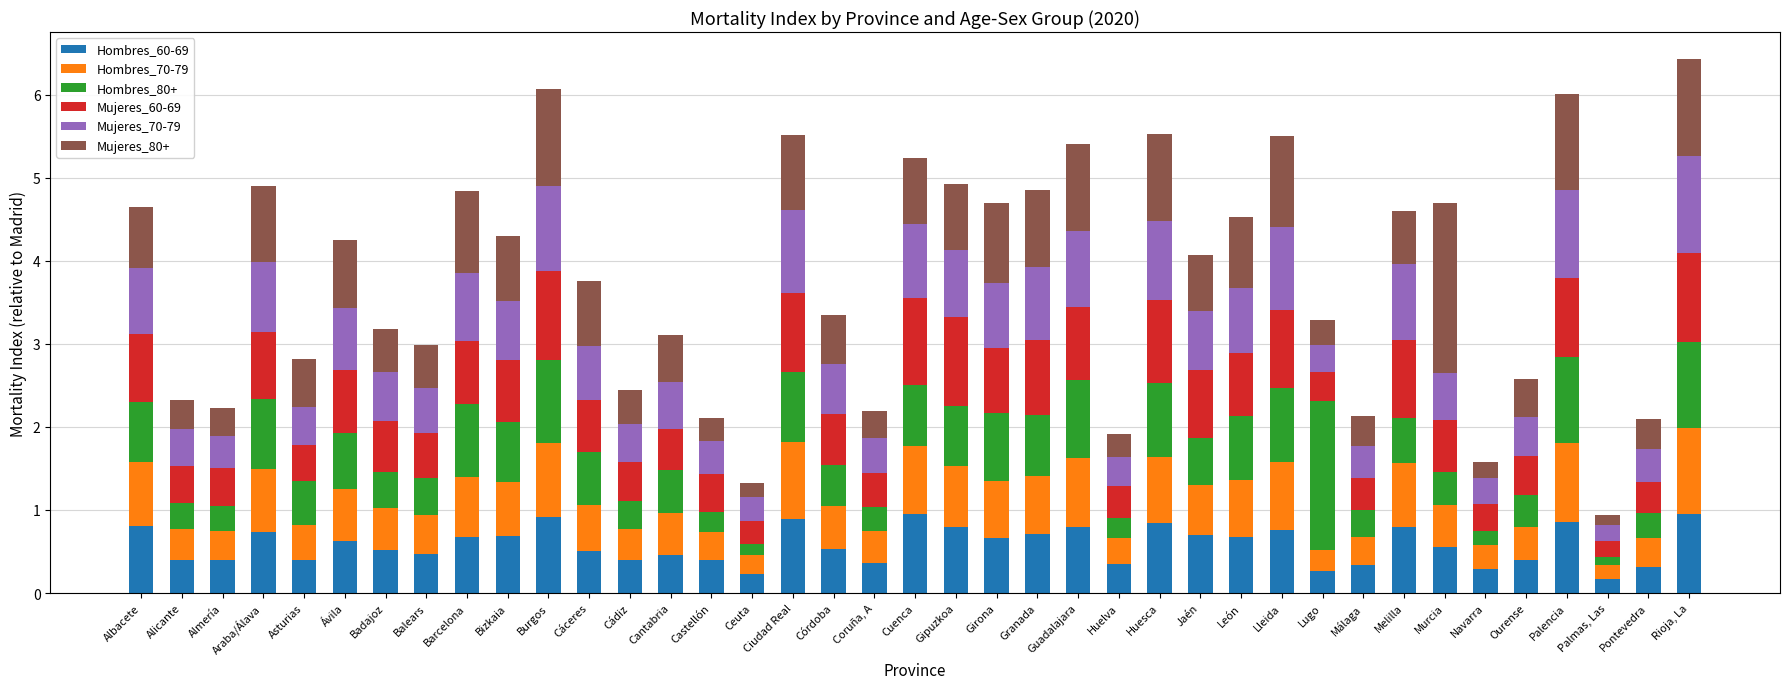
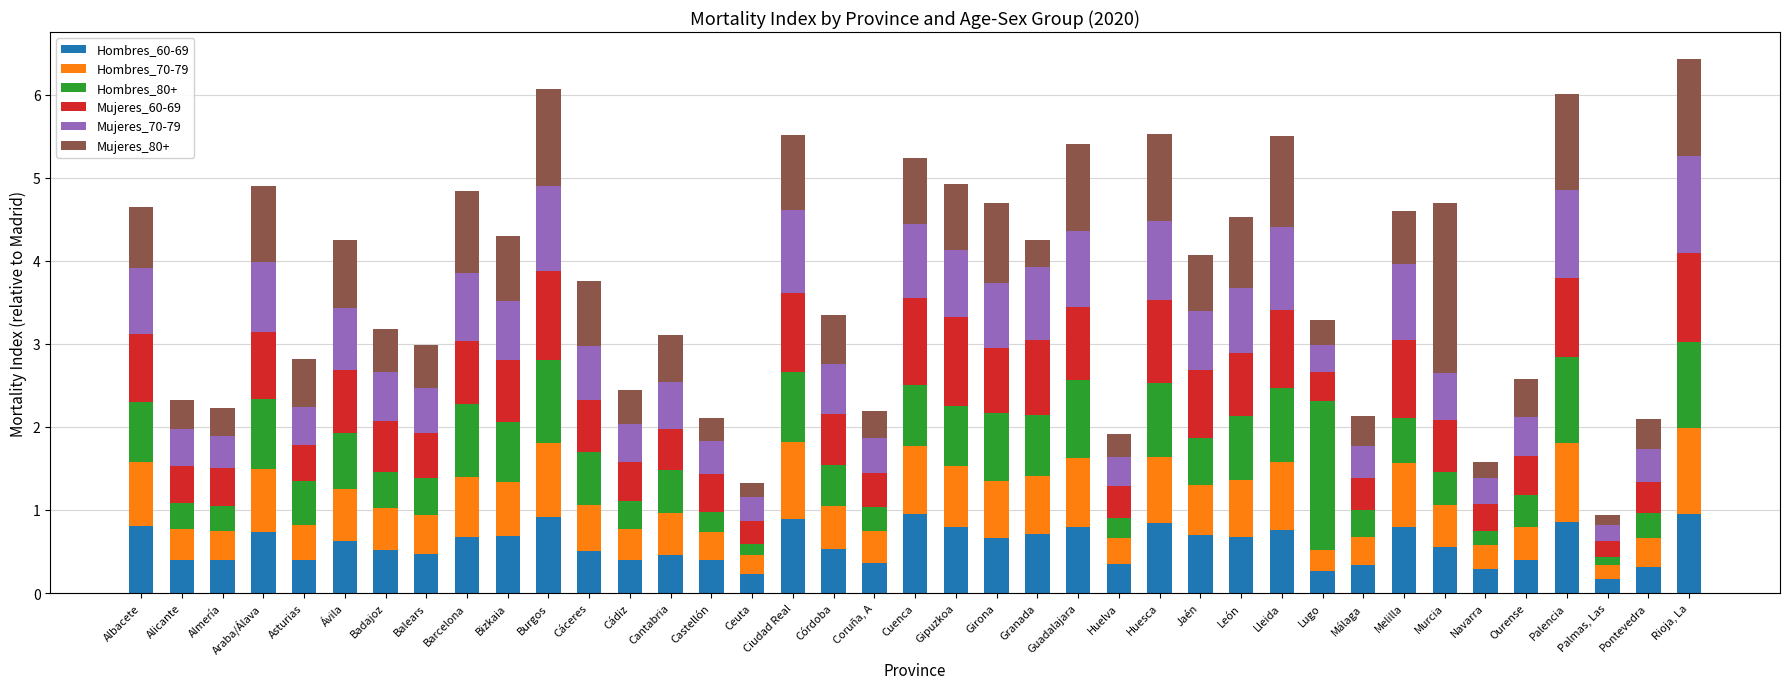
  {
    "Mujeres_80+": {
      "Albacete": 0.7,
      "Alicante": 0.4,
      "Almería": 0.3,
      "Araba/Álava": 0.9,
      "Asturias": 0.6,
      "Ávila": 0.8,
      "Badajoz": 0.5,
      "Balears": 0.5,
      "Barcelona": 1.0,
      "Bizkaia": 0.8,
      "Burgos": 1.2,
      "Cáceres": 0.8,
      "Cádiz": 0.4,
      "Cantabria": 0.6,
      "Castellón": 0.3,
      "Ceuta": 0.2,
      "Ciudad Real": 0.9,
      "Córdoba": 0.6,
      "Coruña, A": 0.3,
      "Cuenca": 0.8,
      "Gipuzkoa": 0.8,
      "Girona": 1.0,
-     "Granada": 0.9,
+     "Granada": 0.3,
      "Guadalajara": 1.0,
      "Huelva": 0.3,
      "Huesca": 1.1,
      "Jaén": 0.7,
      "León": 0.9,
      "Lleida": 1.1,
      "Lugo": 0.3,
      "Málaga": 0.4,
      "Melilla": 0.6,
      "Murcia": 2.1,
      "Navarra": 0.2,
      "Ourense": 0.5,
      "Palencia": 1.2,
      "Palmas, Las": 0.1,
      "Pontevedra": 0.4,
      "Rioja, La": 1.2
    }
  }
